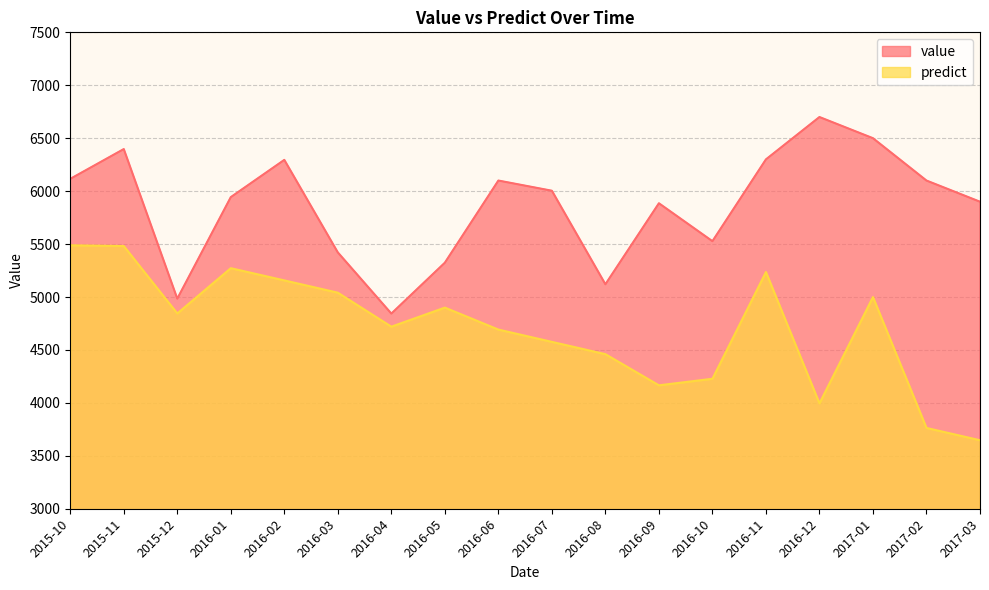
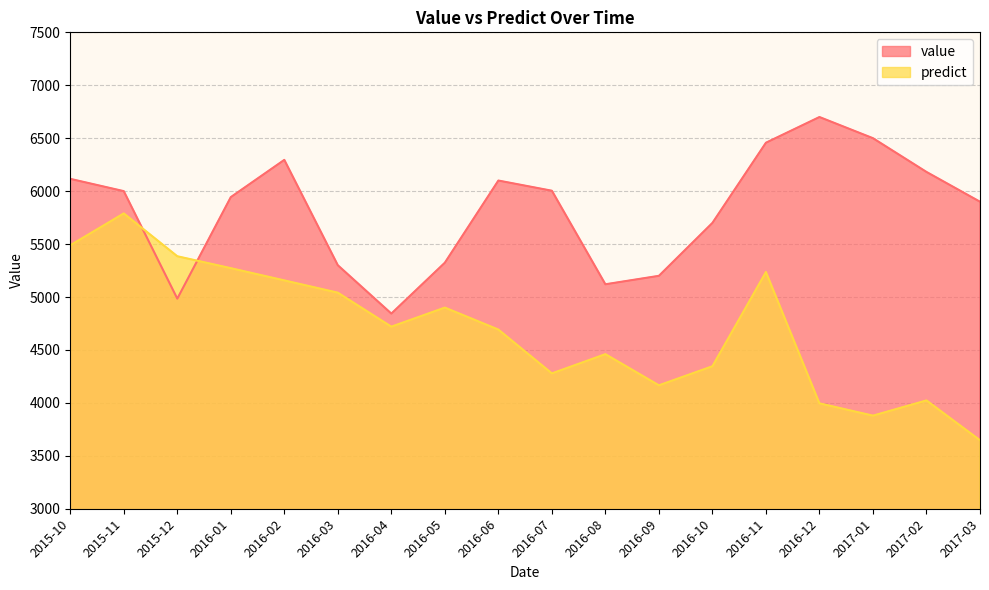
  {
    "value": {
      "2015-10": 6120,
-     "2015-11": 6400,
+     "2015-11": 6000,
      "2015-12": 4980,
      "2016-01": 5940,
      "2016-02": 6300,
-     "2016-03": 5420,
+     "2016-03": 5300,
      "2016-04": 4840,
      "2016-05": 5320,
      "2016-06": 6100,
      "2016-07": 6000,
      "2016-08": 5120,
-     "2016-09": 5890,
-     "2016-10": 5530,
-     "2016-11": 6300,
+     "2016-09": 5200,
+     "2016-10": 5700,
+     "2016-11": 6460,
      "2016-12": 6700,
      "2017-01": 6500,
-     "2017-02": 6100,
+     "2017-02": 6180,
      "2017-03": 5900
    },
    "predict": {
      "2015-10": 5490,
-     "2015-11": 5480,
-     "2015-12": 4840,
+     "2015-11": 5790,
+     "2015-12": 5380,
      "2016-01": 5270,
      "2016-02": 5160,
      "2016-03": 5040,
      "2016-04": 4720,
      "2016-05": 4900,
      "2016-06": 4690,
-     "2016-07": 4580,
+     "2016-07": 4280,
      "2016-08": 4460,
      "2016-09": 4170,
-     "2016-10": 4230,
+     "2016-10": 4350,
      "2016-11": 5240,
      "2016-12": 4000,
-     "2017-01": 5000,
-     "2017-02": 3760,
+     "2017-01": 3880,
+     "2017-02": 4020,
      "2017-03": 3650
    }
  }
